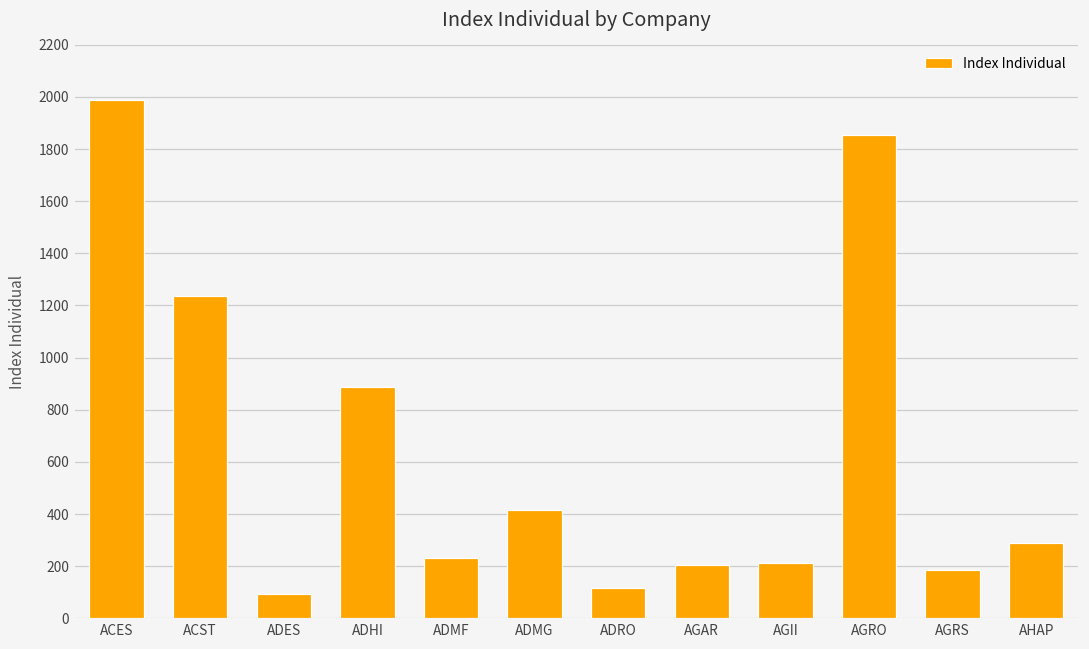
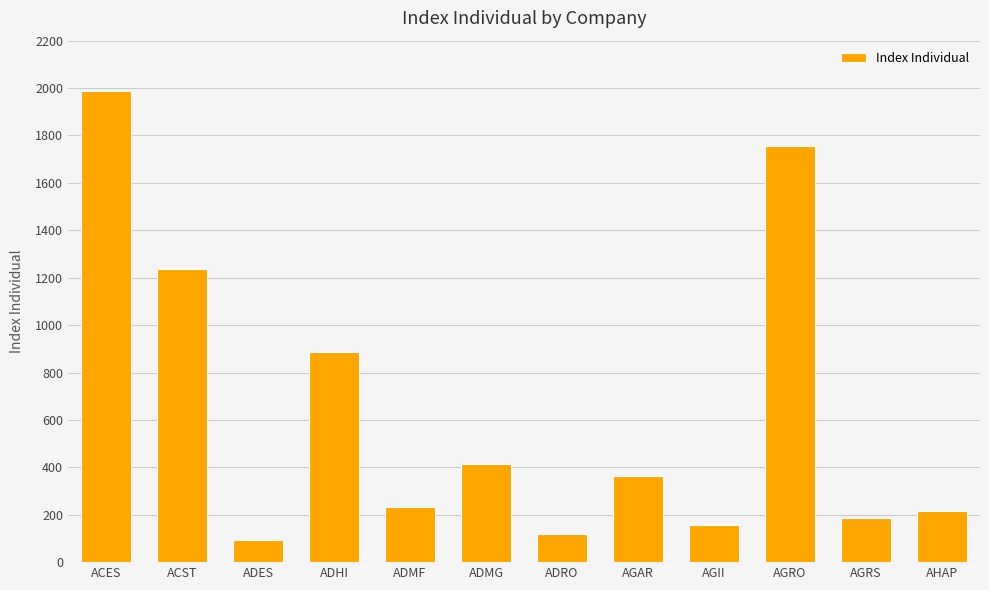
  {
    "ACES": 1990,
    "ACST": 1240,
    "ADES": 90,
    "ADHI": 890,
    "ADMF": 230,
    "ADMG": 410,
    "ADRO": 120,
-   "AGAR": 210,
-   "AGII": 210,
-   "AGRO": 1850,
+   "AGAR": 360,
+   "AGII": 160,
+   "AGRO": 1760,
    "AGRS": 190,
-   "AHAP": 290
+   "AHAP": 210
  }
